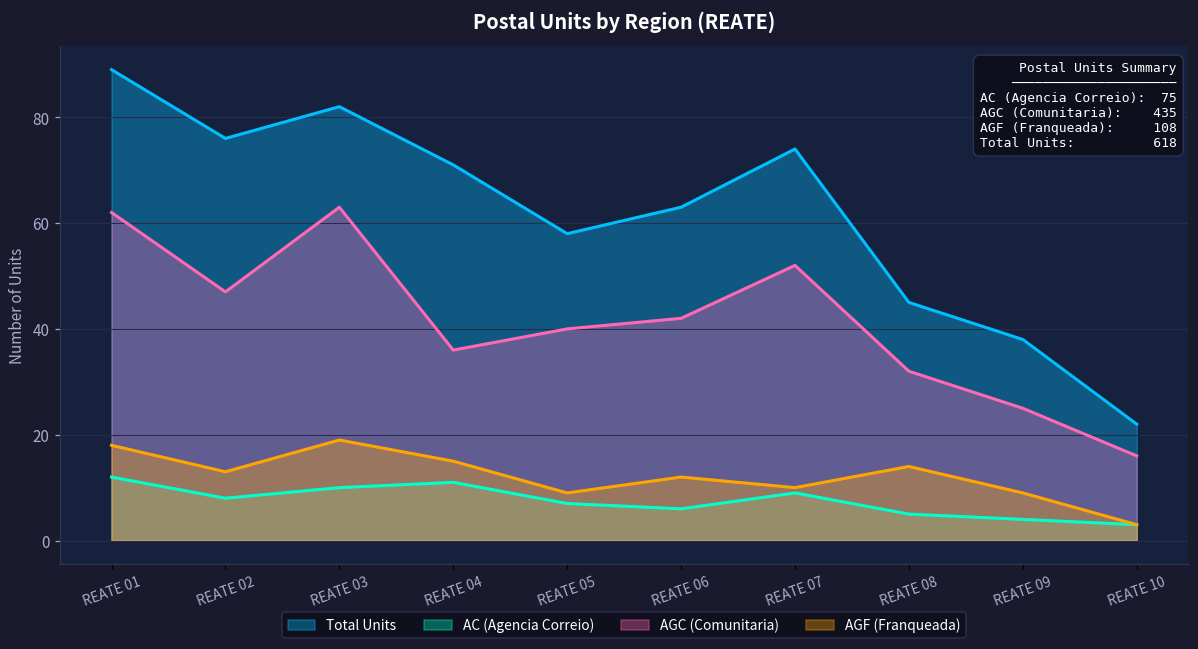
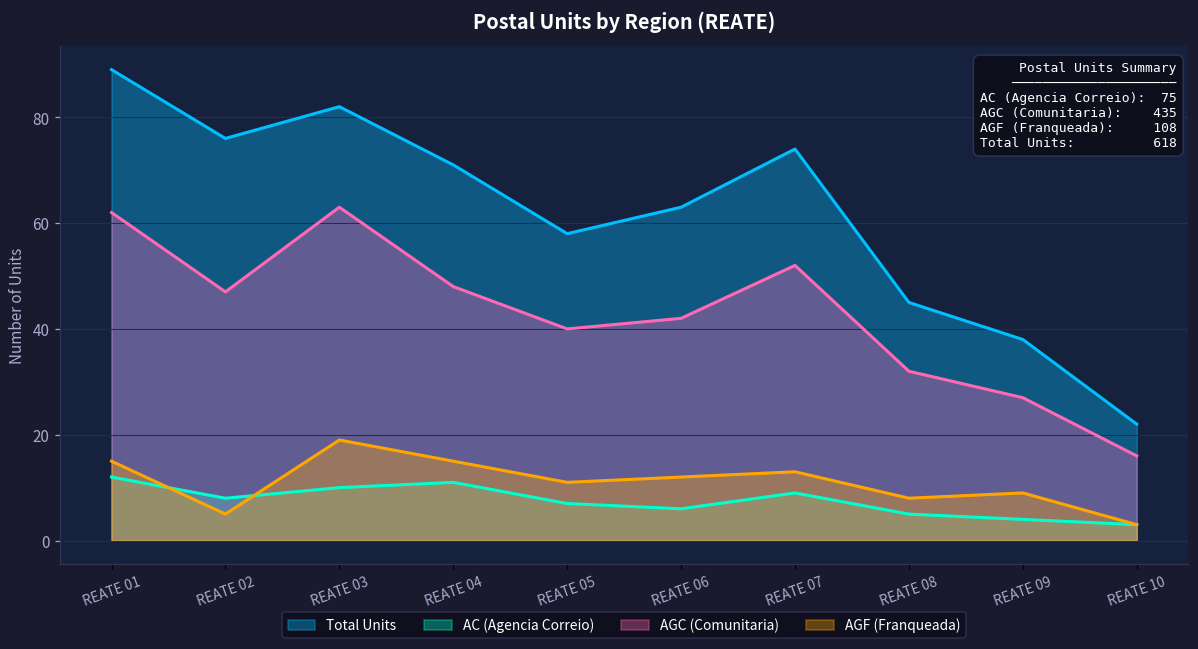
  {
    "AGC (Comunitaria)": {
      "REATE 01": 62,
      "REATE 02": 47,
      "REATE 03": 63,
-     "REATE 04": 36,
+     "REATE 04": 48,
      "REATE 05": 40,
      "REATE 06": 42,
      "REATE 07": 52,
      "REATE 08": 32,
-     "REATE 09": 25,
+     "REATE 09": 27,
      "REATE 10": 16
    },
    "AGF (Franqueada)": {
-     "REATE 01": 18,
-     "REATE 02": 13,
+     "REATE 01": 15,
+     "REATE 02": 5,
      "REATE 03": 19,
      "REATE 04": 15,
-     "REATE 05": 9,
+     "REATE 05": 11,
      "REATE 06": 12,
-     "REATE 07": 10,
-     "REATE 08": 14,
+     "REATE 07": 13,
+     "REATE 08": 8,
      "REATE 09": 9
    }
  }
